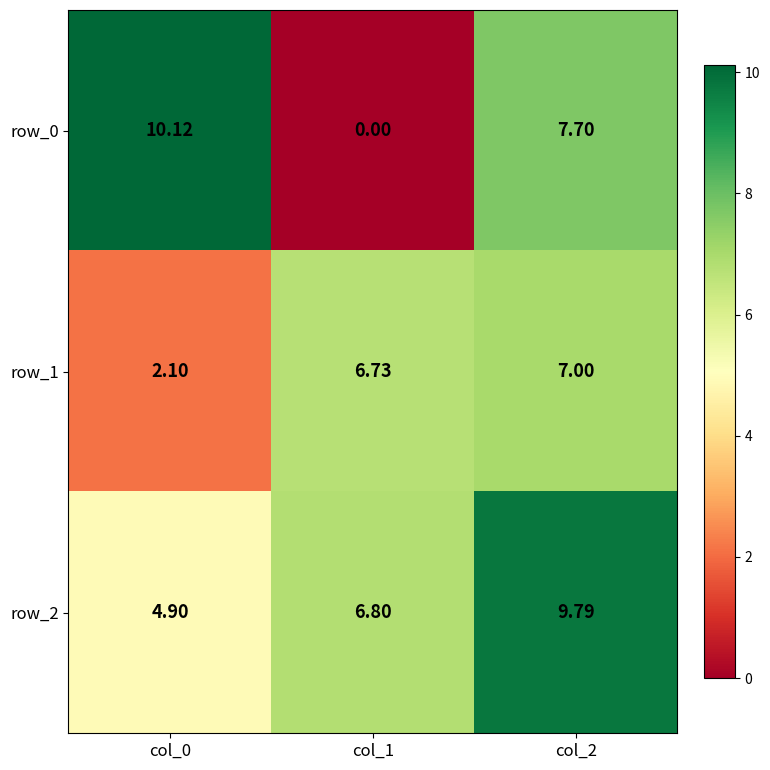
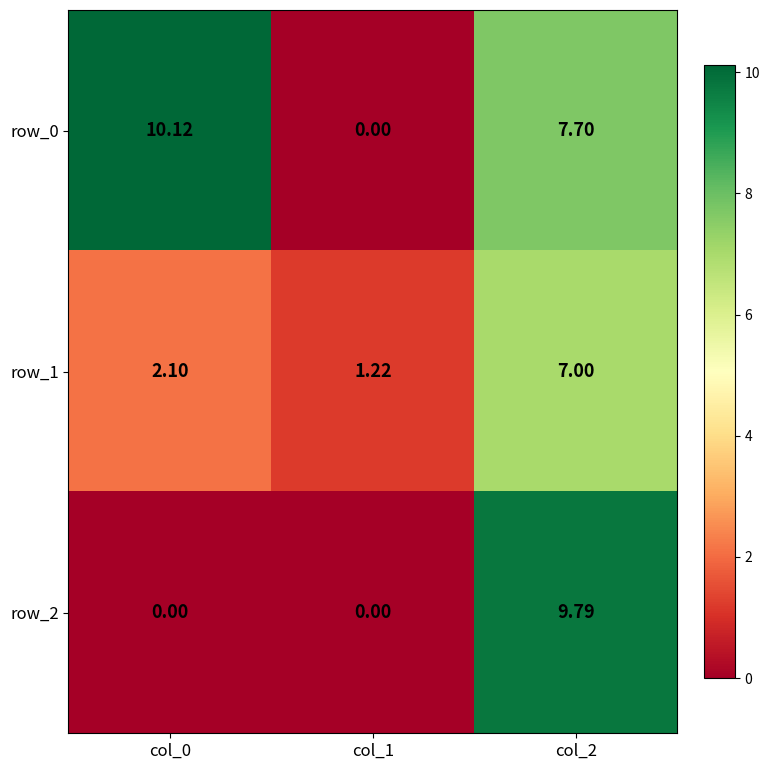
  {
    "row_0": {
      "col_0": 10.12,
      "col_1": 0.00,
      "col_2": 7.70
    },
    "row_1": {
      "col_0": 2.10,
-     "col_1": 6.73,
+     "col_1": 1.22,
      "col_2": 7.00
    },
    "row_2": {
-     "col_0": 4.90,
-     "col_1": 6.80,
+     "col_0": 0.00,
+     "col_1": 0.00,
      "col_2": 9.79
    }
  }
